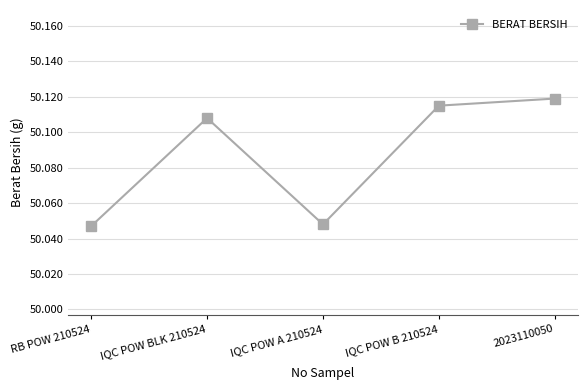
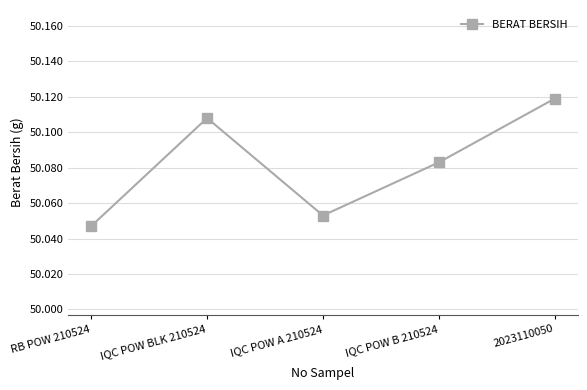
  {
    "RB POW 210524": 50.047,
    "IQC POW BLK 210524": 50.108,
-   "IQC POW A 210524": 50.048,
-   "IQC POW B 210524": 50.115,
+   "IQC POW A 210524": 50.053,
+   "IQC POW B 210524": 50.083,
    "2023110050": 50.119
  }
